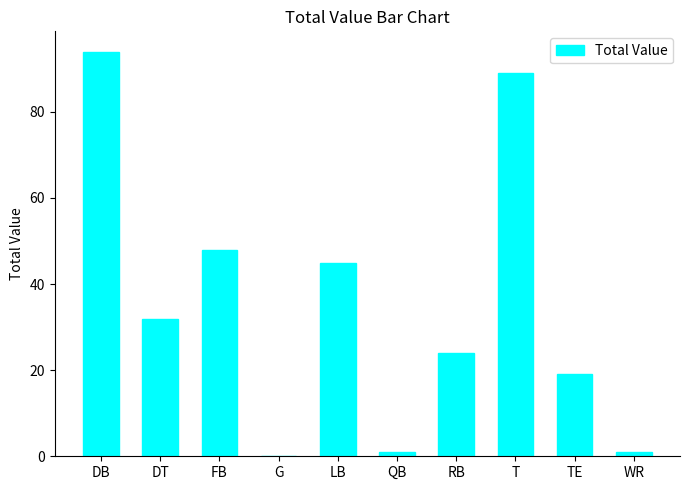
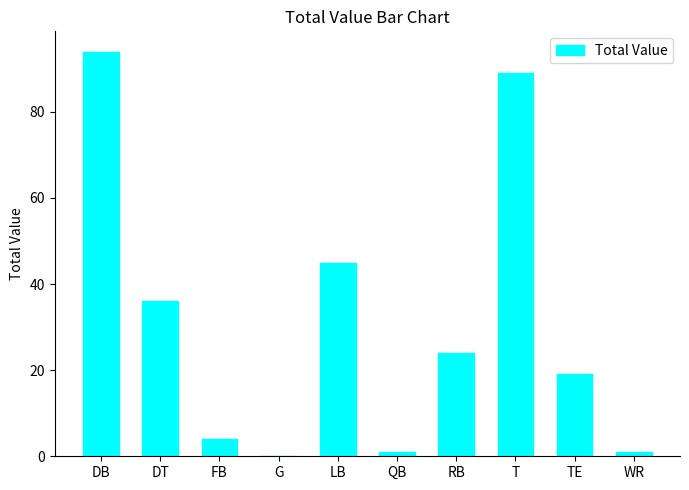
  {
    "DB": 94,
-   "DT": 32,
-   "FB": 48,
+   "DT": 36,
+   "FB": 4,
    "G": 0,
    "LB": 45,
    "QB": 1,
    "RB": 24,
    "T": 89,
    "TE": 19,
    "WR": 1
  }
